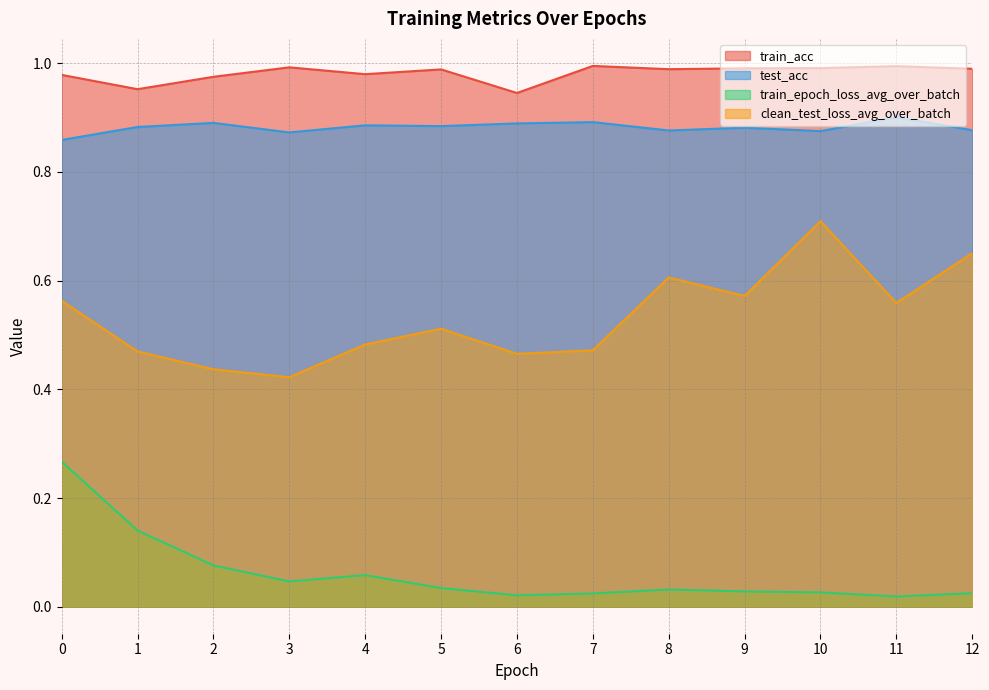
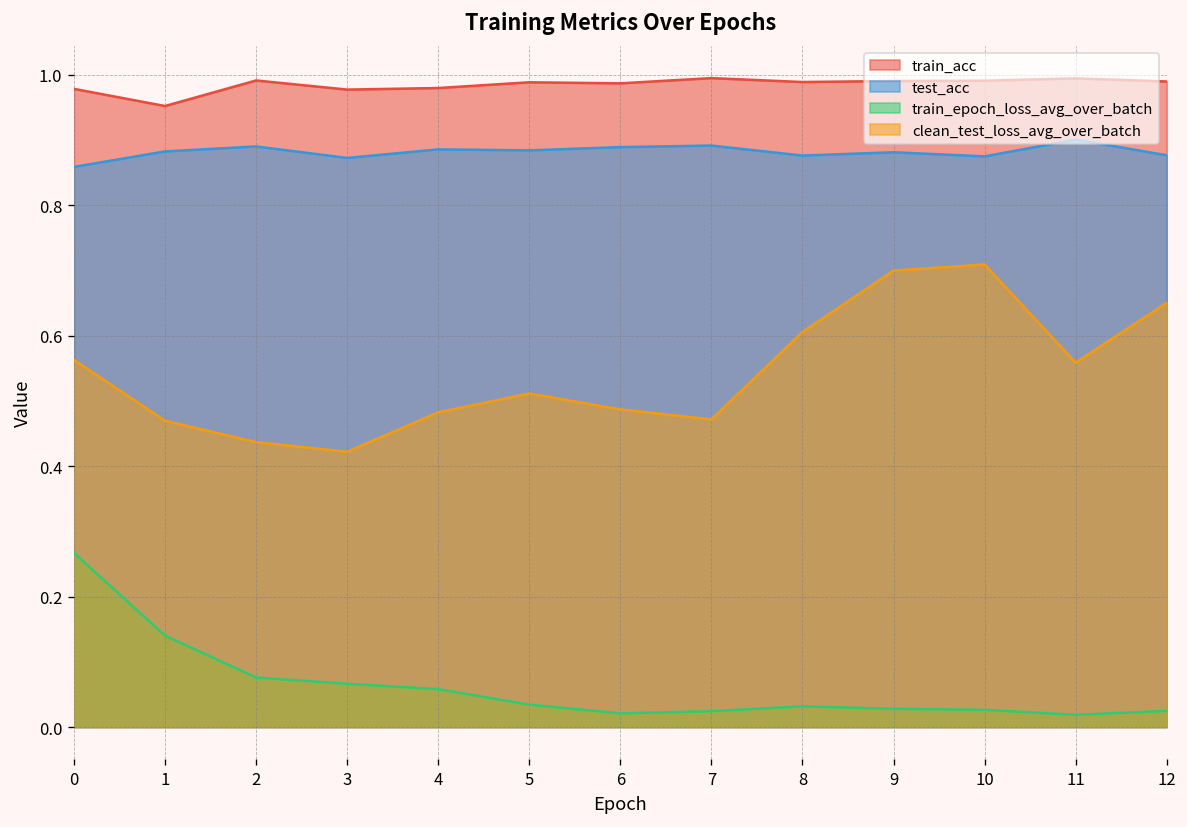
  {
    "train_acc": {
      "0": 0.98,
      "1": 0.95,
-     "2": 0.98,
-     "3": 0.99,
+     "2": 0.99,
+     "3": 0.98,
      "4": 0.98,
      "5": 0.99,
-     "6": 0.95,
+     "6": 0.99,
      "7": 1.00,
      "8": 0.99,
      "12": 0.99
    },
    "test_acc": {
      "0": 0.86,
      "1": 0.88,
      "2": 0.89,
      "3": 0.87,
      "4": 0.89,
      "5": 0.88,
      "6": 0.89,
      "7": 0.89,
      "8": 0.88,
      "9": 0.88,
      "10": 0.88,
      "12": 0.88
    },
    "train_epoch_loss_avg_over_batch": {
      "0": 0.27,
      "1": 0.14,
      "2": 0.08,
-     "3": 0.05,
+     "3": 0.07,
      "4": 0.06,
      "5": 0.03,
      "6": 0.02,
      "7": 0.02,
      "8": 0.03,
      "9": 0.03,
      "10": 0.03,
      "11": 0.02,
      "12": 0.02
    },
    "clean_test_loss_avg_over_batch": {
      "0": 0.56,
      "1": 0.47,
      "2": 0.44,
      "3": 0.42,
      "4": 0.48,
      "5": 0.51,
-     "6": 0.47,
+     "6": 0.49,
      "7": 0.47,
      "8": 0.61,
-     "9": 0.57,
+     "9": 0.70,
      "10": 0.71,
      "11": 0.56,
      "12": 0.65
    }
  }
